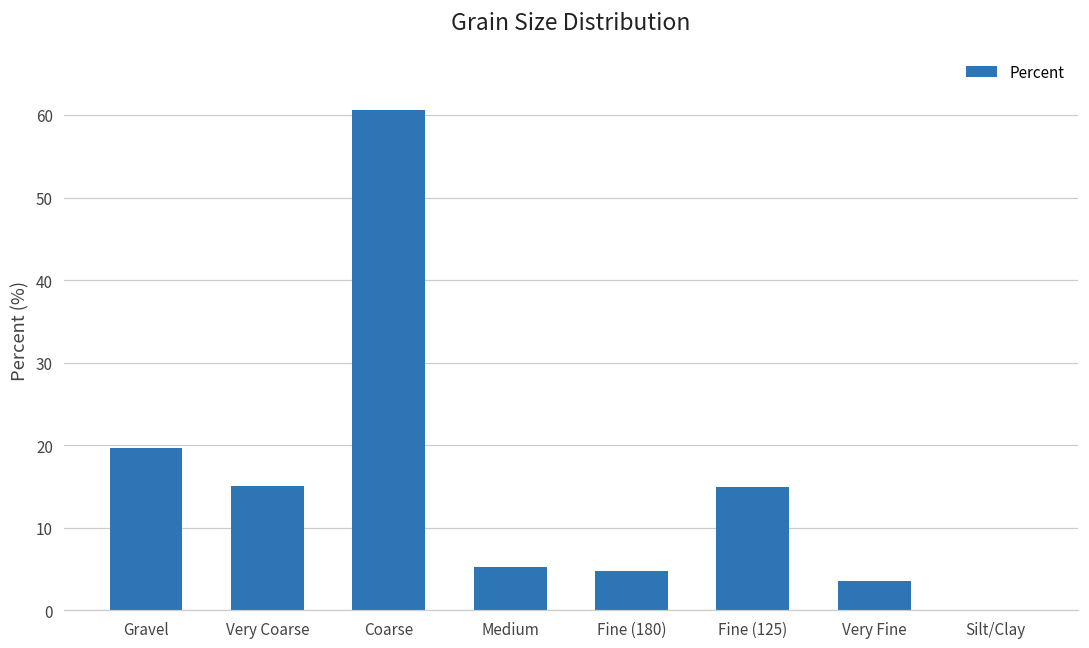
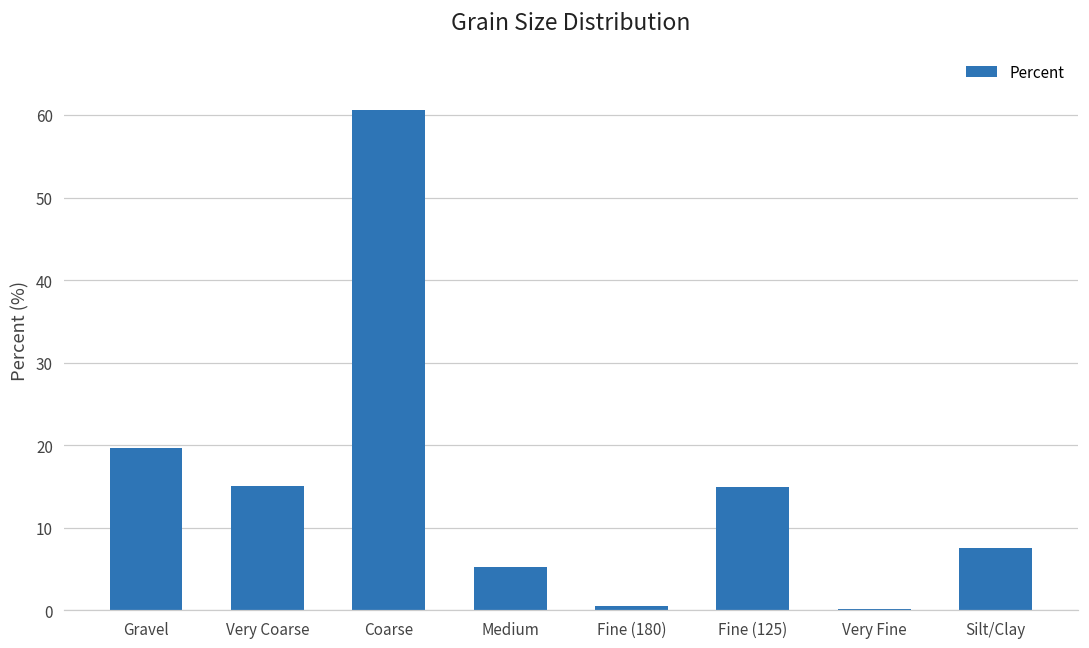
  {
    "Gravel": 20,
    "Very Coarse": 15,
    "Coarse": 61,
    "Medium": 5,
-   "Fine (180)": 5,
+   "Fine (180)": 1,
    "Fine (125)": 15,
-   "Very Fine": 4,
-   "Silt/Clay": 0
+   "Very Fine": 0,
+   "Silt/Clay": 8
  }
